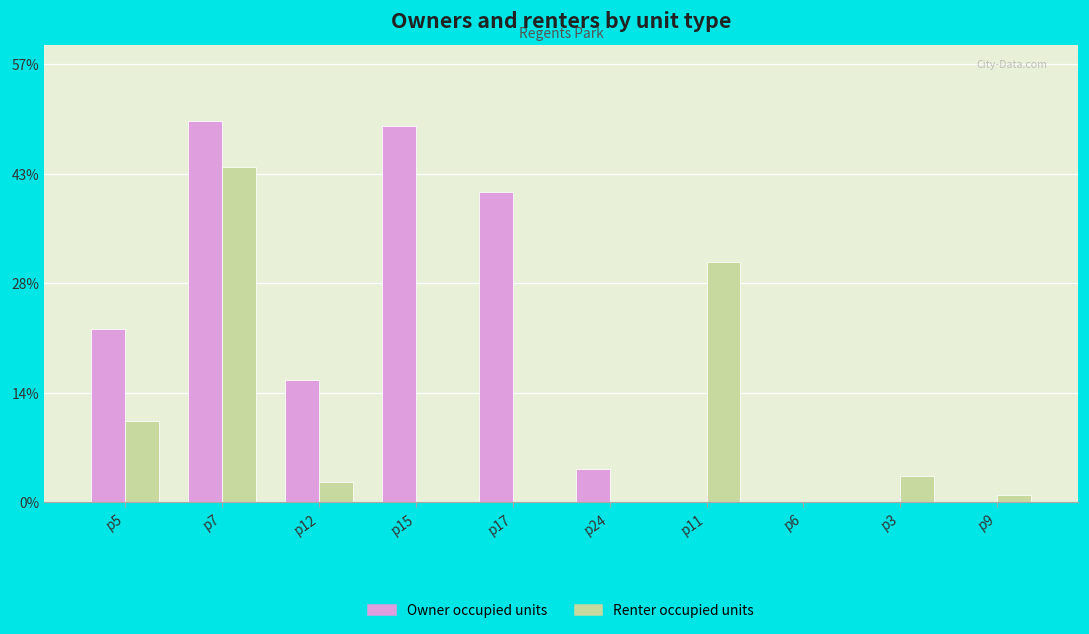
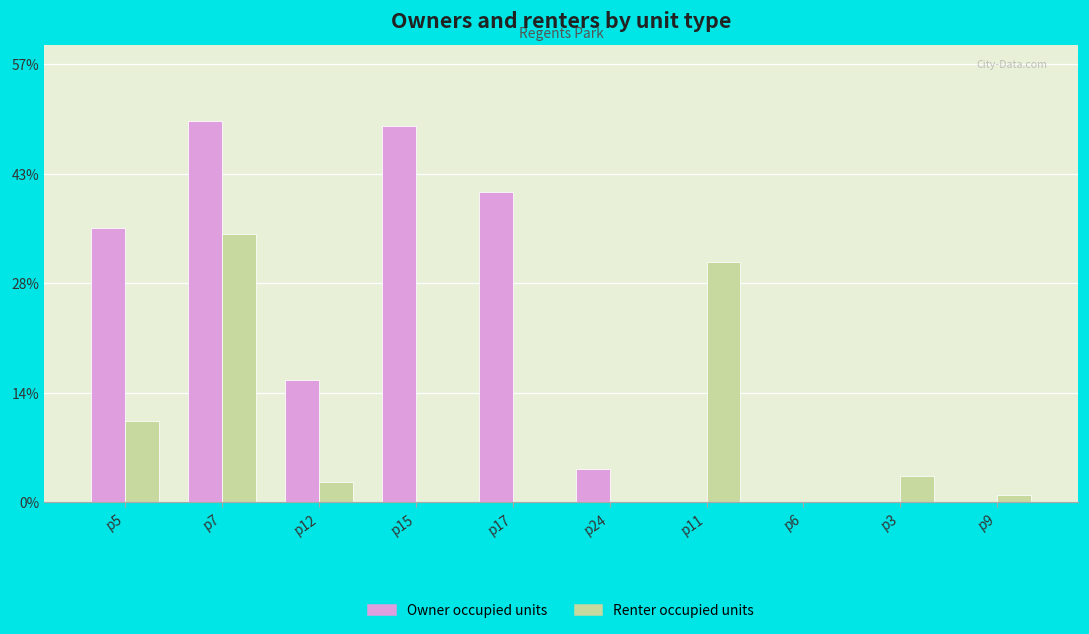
  {
    "Owner occupied units": {
-     "p5": "23%",
+     "p5": "36%",
      "p7": "50%",
      "p12": "16%",
      "p15": "49%",
      "p17": "40%",
      "p24": "4%",
      "p11": "0%",
      "p6": "0%",
      "p3": "0%",
      "p9": "0%"
    },
    "Renter occupied units": {
      "p5": "10%",
-     "p7": "44%",
+     "p7": "35%",
      "p12": "3%",
      "p15": "0%",
      "p17": "0%",
      "p24": "0%",
      "p11": "31%",
      "p6": "0%",
      "p3": "3%",
      "p9": "1%"
    }
  }
